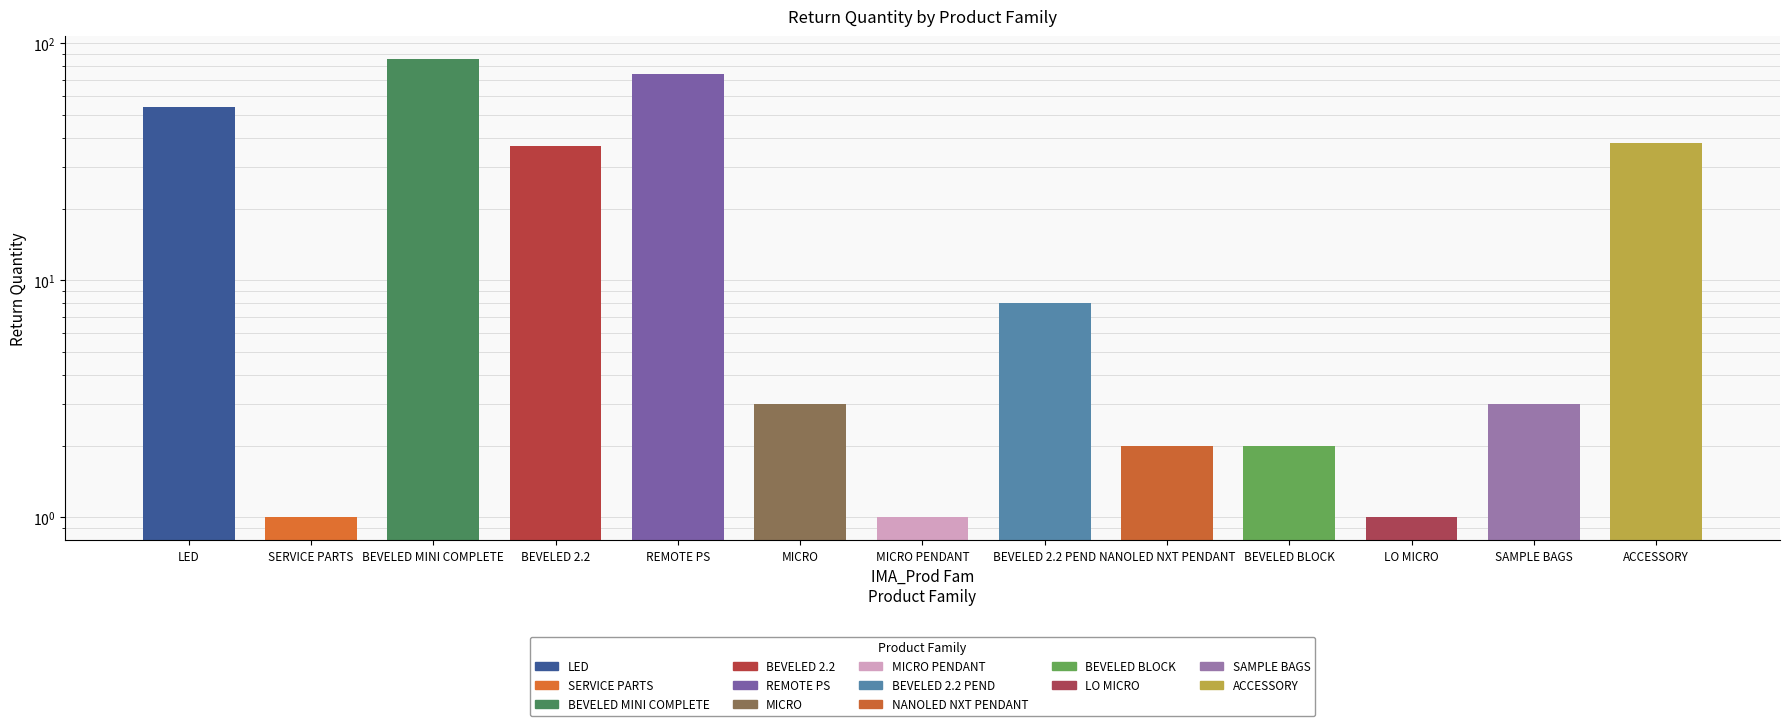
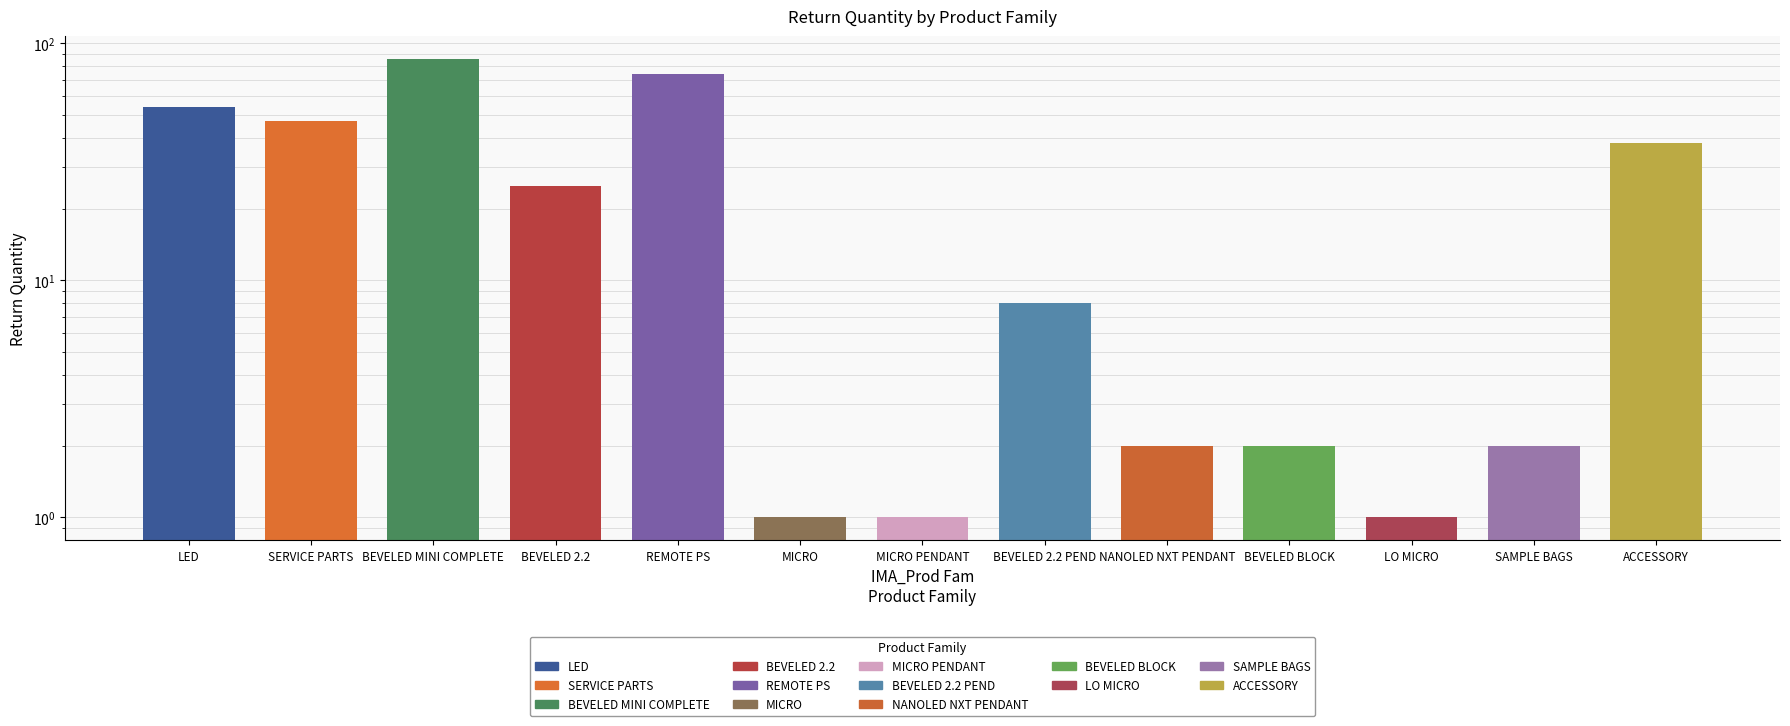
  {
    "LED": 54,
-   "SERVICE PARTS": 1,
+   "SERVICE PARTS": 47,
    "BEVELED MINI COMPLETE": 86,
-   "BEVELED 2.2": 37,
+   "BEVELED 2.2": 25,
    "REMOTE PS": 74,
-   "MICRO": 3,
+   "MICRO": 1,
    "MICRO PENDANT": 1,
    "BEVELED 2.2 PEND": 8,
    "NANOLED NXT PENDANT": 2,
    "BEVELED BLOCK": 2,
    "LO MICRO": 1,
-   "SAMPLE BAGS": 3,
+   "SAMPLE BAGS": 2,
    "ACCESSORY": 38
  }
